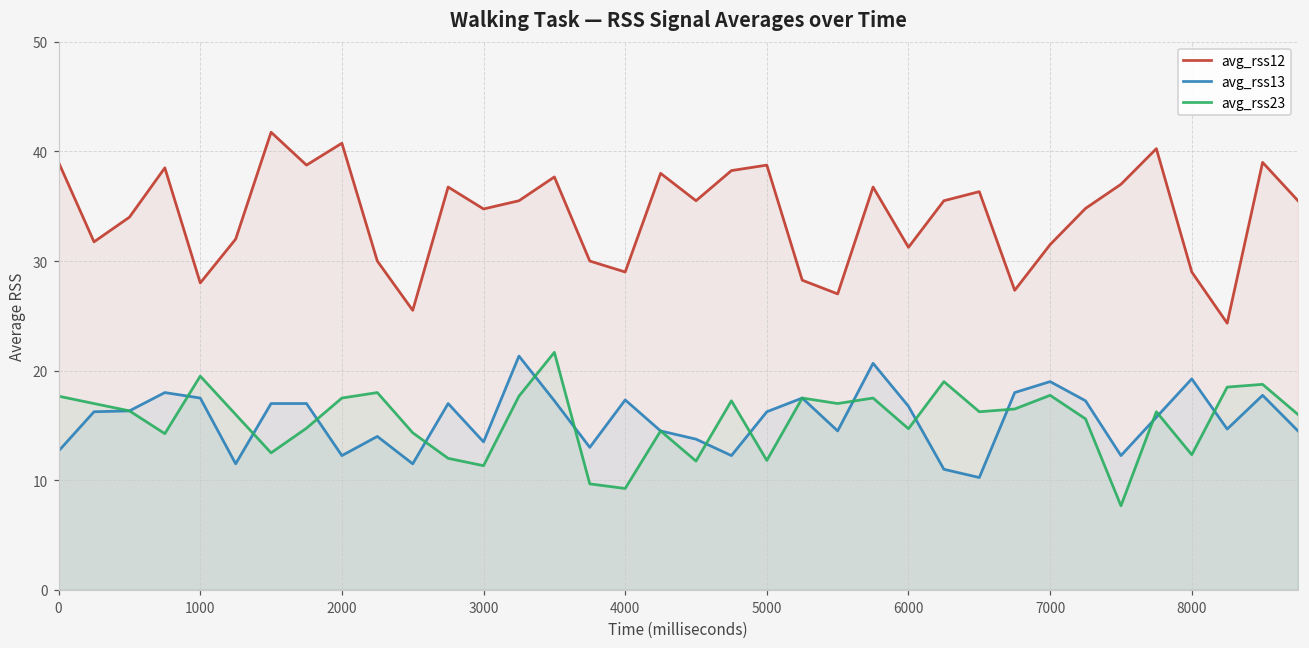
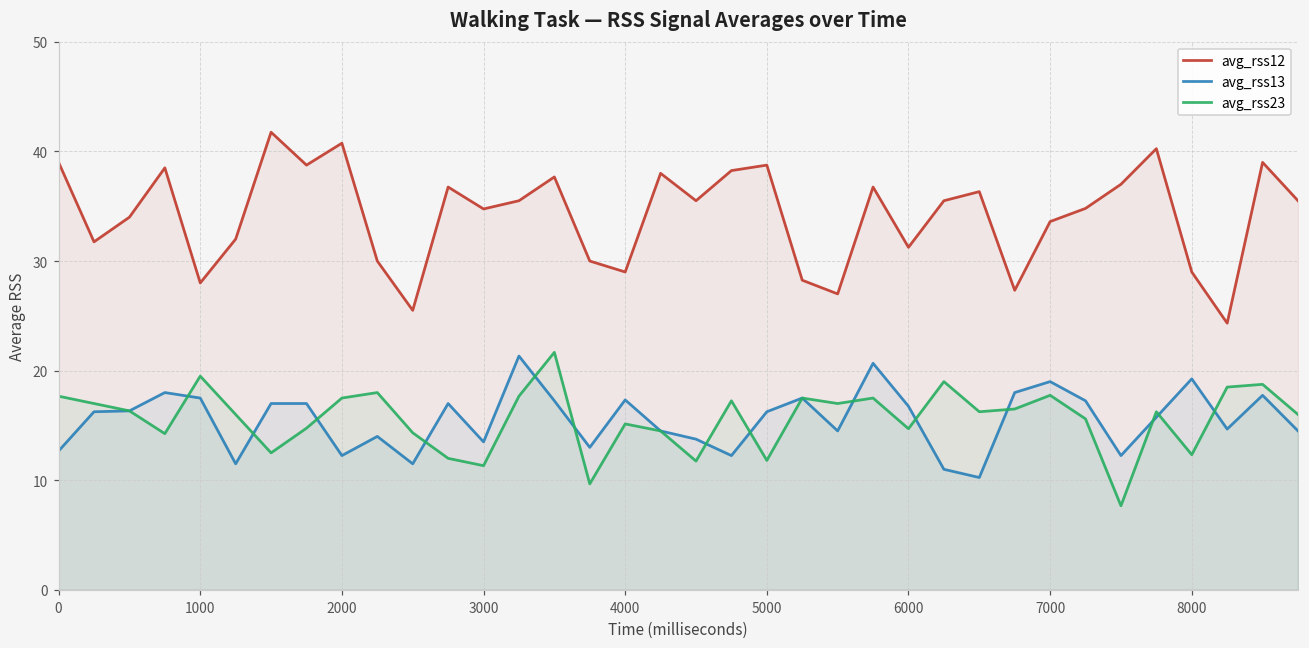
  {
    "avg_rss12": {
      "0": 39,
      "1000": 28,
      "2000": 41,
      "3000": 35,
      "4000": 29,
      "5000": 39,
      "6000": 31,
-     "7000": 32,
+     "7000": 34,
      "8000": 29
    },
    "avg_rss13": {
      "0": 13,
      "1000": 18,
      "2000": 12,
      "3000": 14,
      "4000": 17,
      "5000": 16,
      "6000": 17,
      "7000": 19,
      "8000": 19
    },
    "avg_rss23": {
      "0": 18,
      "1000": 20,
      "2000": 18,
      "3000": 11,
-     "4000": 9,
+     "4000": 15,
      "5000": 12,
      "6000": 15,
      "7000": 18,
      "8000": 12
    }
  }
